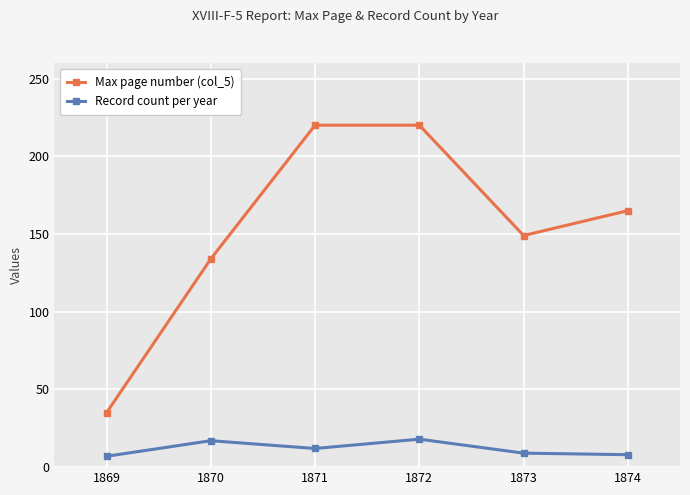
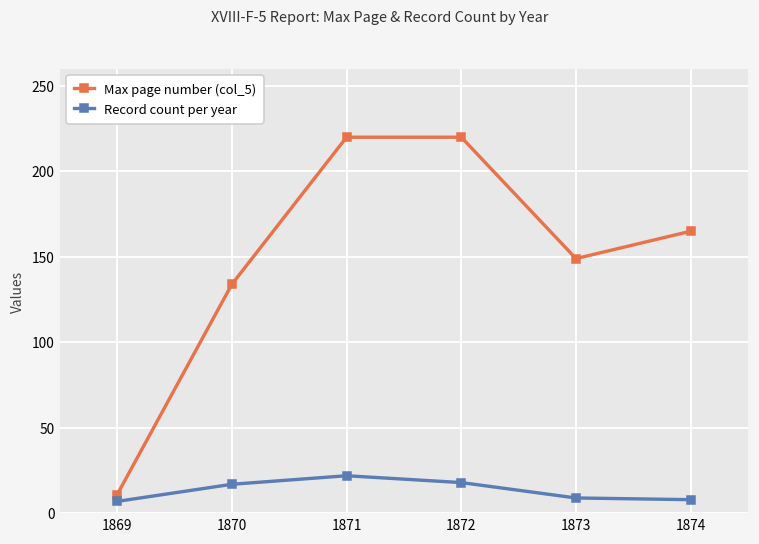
  {
    "Max page number (col_5)": {
-     "1869": 35,
+     "1869": 11,
      "1870": 134,
      "1871": 220,
      "1872": 220,
      "1873": 149,
      "1874": 165
    },
    "Record count per year": {
      "1869": 7,
      "1870": 17,
-     "1871": 12,
+     "1871": 22,
      "1872": 18,
      "1873": 9,
      "1874": 8
    }
  }
